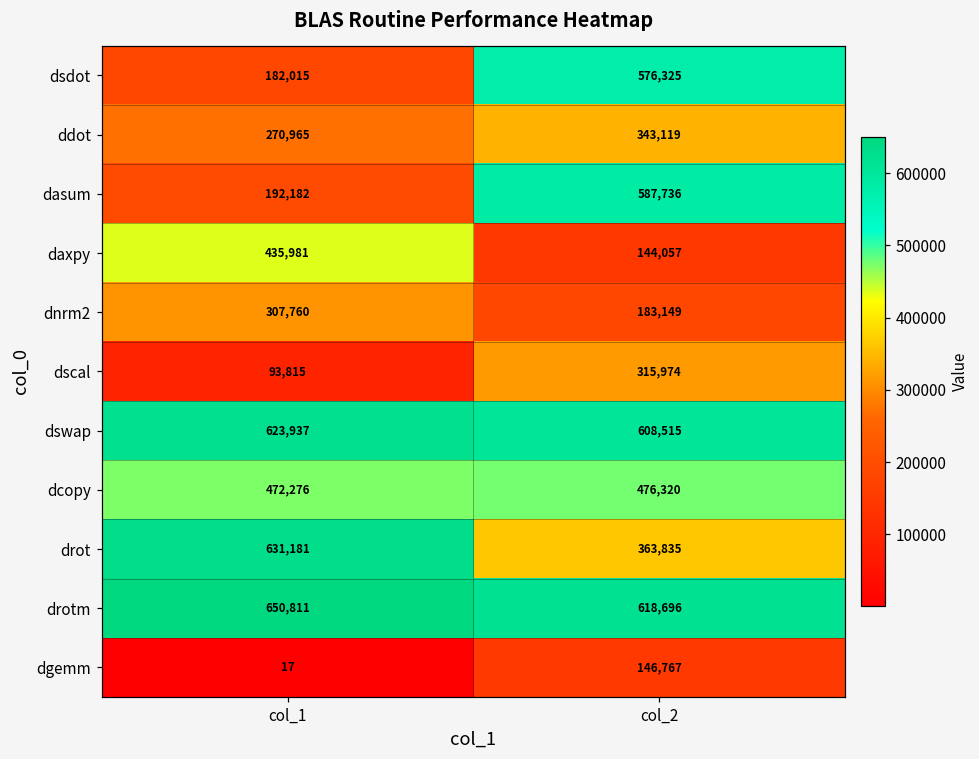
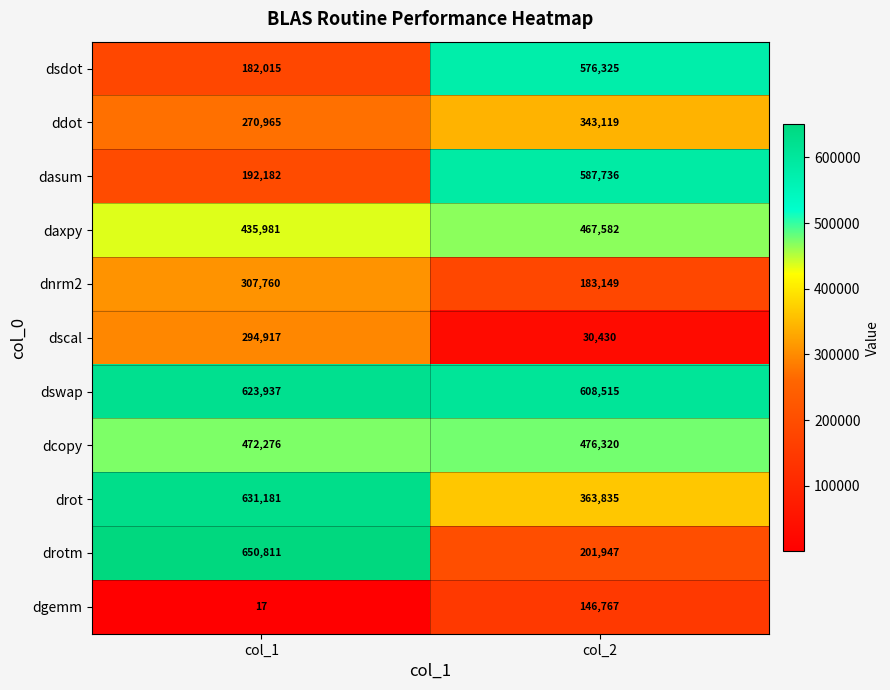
  {
    "dsdot": {
      "col_1": "182,015",
      "col_2": "576,325"
    },
    "ddot": {
      "col_1": "270,965",
      "col_2": "343,119"
    },
    "dasum": {
      "col_1": "192,182",
      "col_2": "587,736"
    },
    "daxpy": {
      "col_1": "435,981",
-     "col_2": "144,057"
+     "col_2": "467,582"
    },
    "dnrm2": {
      "col_1": "307,760",
      "col_2": "183,149"
    },
    "dscal": {
-     "col_1": "93,815",
-     "col_2": "315,974"
+     "col_1": "294,917",
+     "col_2": "30,430"
    },
    "dswap": {
      "col_1": "623,937",
      "col_2": "608,515"
    },
    "dcopy": {
      "col_1": "472,276",
      "col_2": "476,320"
    },
    "drot": {
      "col_1": "631,181",
      "col_2": "363,835"
    },
    "drotm": {
      "col_1": "650,811",
-     "col_2": "618,696"
+     "col_2": "201,947"
    },
    "dgemm": {
      "col_1": "17",
      "col_2": "146,767"
    }
  }
